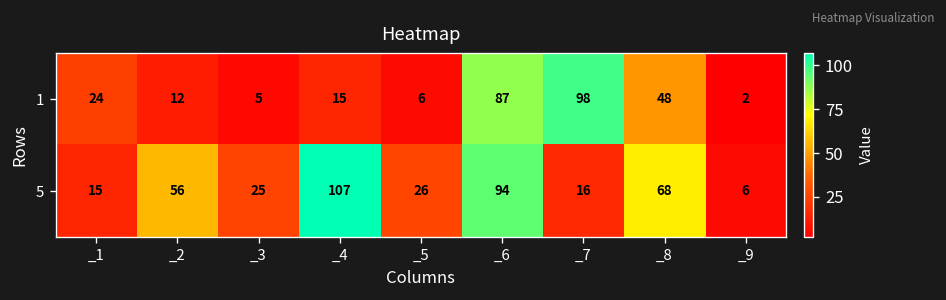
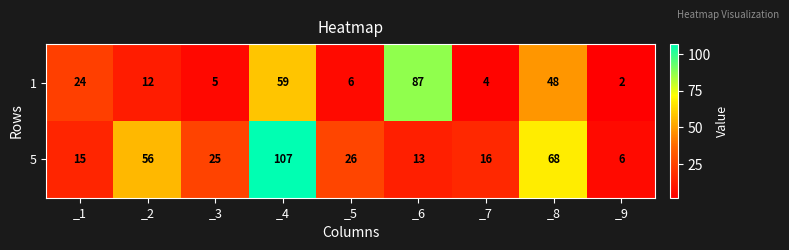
  {
    "1": {
      "_1": 24,
      "_2": 12,
      "_3": 5,
-     "_4": 15,
+     "_4": 59,
      "_5": 6,
      "_6": 87,
-     "_7": 98,
+     "_7": 4,
      "_8": 48,
      "_9": 2
    },
    "5": {
      "_1": 15,
      "_2": 56,
      "_3": 25,
      "_4": 107,
      "_5": 26,
-     "_6": 94,
+     "_6": 13,
      "_7": 16,
      "_8": 68,
      "_9": 6
    }
  }
